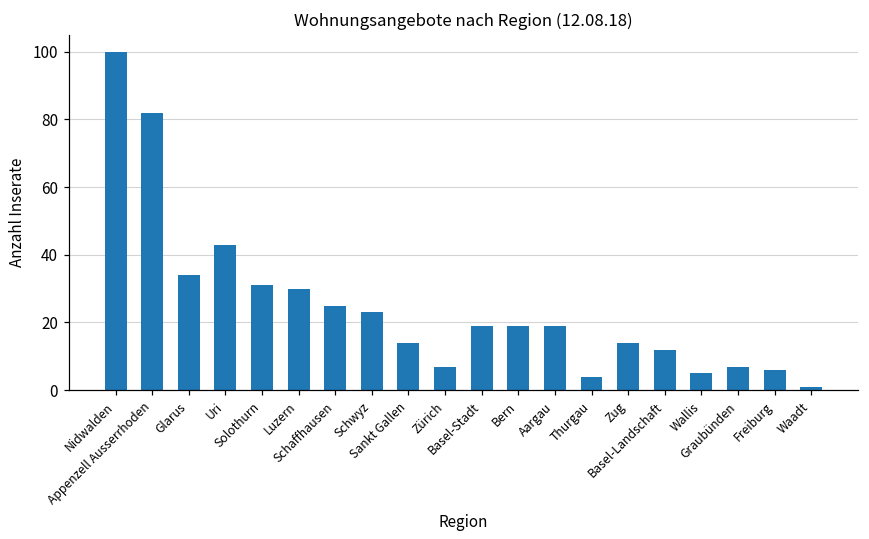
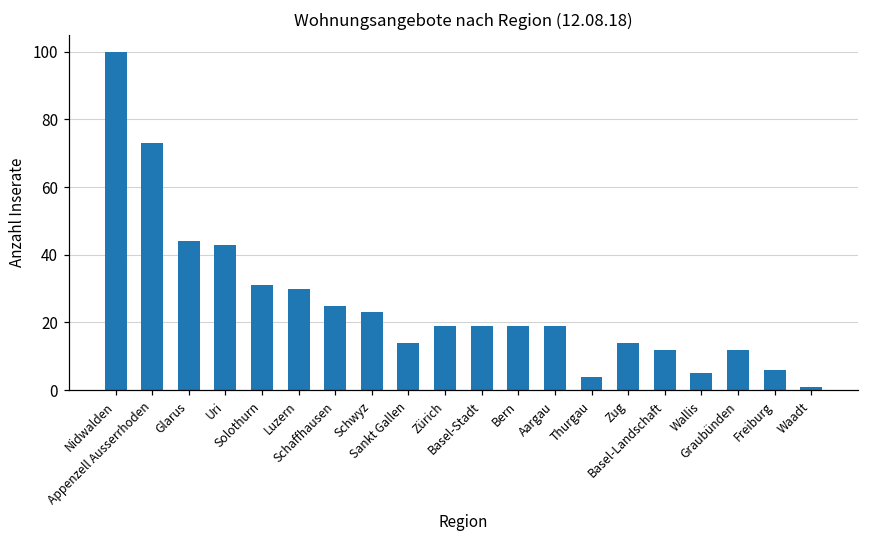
  {
    "Nidwalden": 100,
-   "Appenzell Ausserrhoden": 82,
-   "Glarus": 34,
+   "Appenzell Ausserrhoden": 73,
+   "Glarus": 44,
    "Uri": 43,
    "Solothurn": 31,
    "Luzern": 30,
    "Schaffhausen": 25,
    "Schwyz": 23,
    "Sankt Gallen": 14,
-   "Zürich": 7,
+   "Zürich": 19,
    "Basel-Stadt": 19,
    "Bern": 19,
    "Aargau": 19,
    "Thurgau": 4,
    "Zug": 14,
    "Basel-Landschaft": 12,
    "Wallis": 5,
-   "Graubünden": 7,
+   "Graubünden": 12,
    "Freiburg": 6,
    "Waadt": 1
  }
